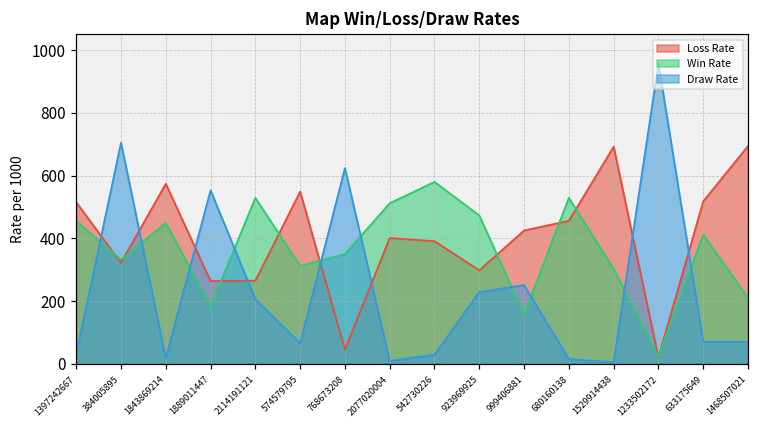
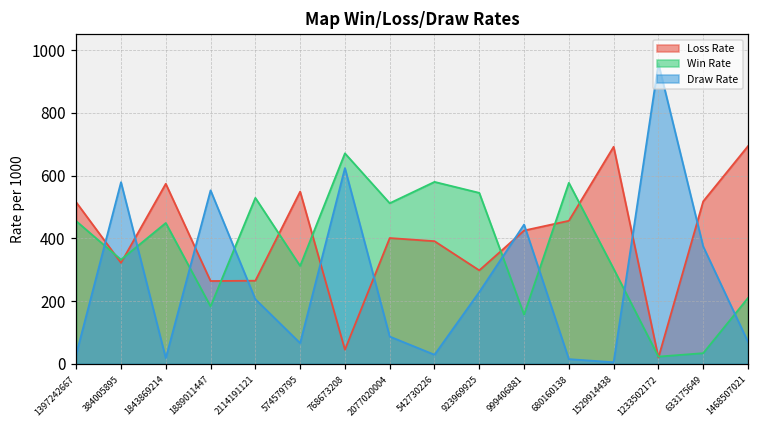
  {
    "Loss Rate": {
      "1397242667": 520,
      "384005895": 320,
      "1843869214": 570,
      "1889011447": 260,
      "2114191121": 270,
      "574579795": 550,
      "768673208": 50,
      "2077020004": 400,
      "542730226": 390,
      "923969925": 300,
      "999406881": 430,
      "680160138": 460,
      "1529914438": 690,
      "633175649": 520,
      "1468507021": 690
    },
    "Win Rate": {
      "1397242667": 460,
      "384005895": 330,
      "1843869214": 450,
      "1889011447": 180,
      "2114191121": 530,
      "574579795": 310,
-     "768673208": 350,
+     "768673208": 670,
      "2077020004": 510,
      "542730226": 580,
-     "923969925": 470,
+     "923969925": 550,
      "999406881": 160,
-     "680160138": 530,
+     "680160138": 580,
      "1529914438": 300,
-     "633175649": 410,
+     "633175649": 30,
      "1468507021": 210
    },
    "Draw Rate": {
      "1397242667": 30,
-     "384005895": 710,
+     "384005895": 580,
      "1843869214": 20,
      "1889011447": 550,
      "2114191121": 210,
      "574579795": 70,
      "768673208": 620,
-     "2077020004": 10,
+     "2077020004": 90,
      "542730226": 30,
      "923969925": 230,
-     "999406881": 250,
+     "999406881": 440,
      "680160138": 20,
      "1529914438": 10,
-     "633175649": 70,
+     "633175649": 370,
      "1468507021": 70
    }
  }
